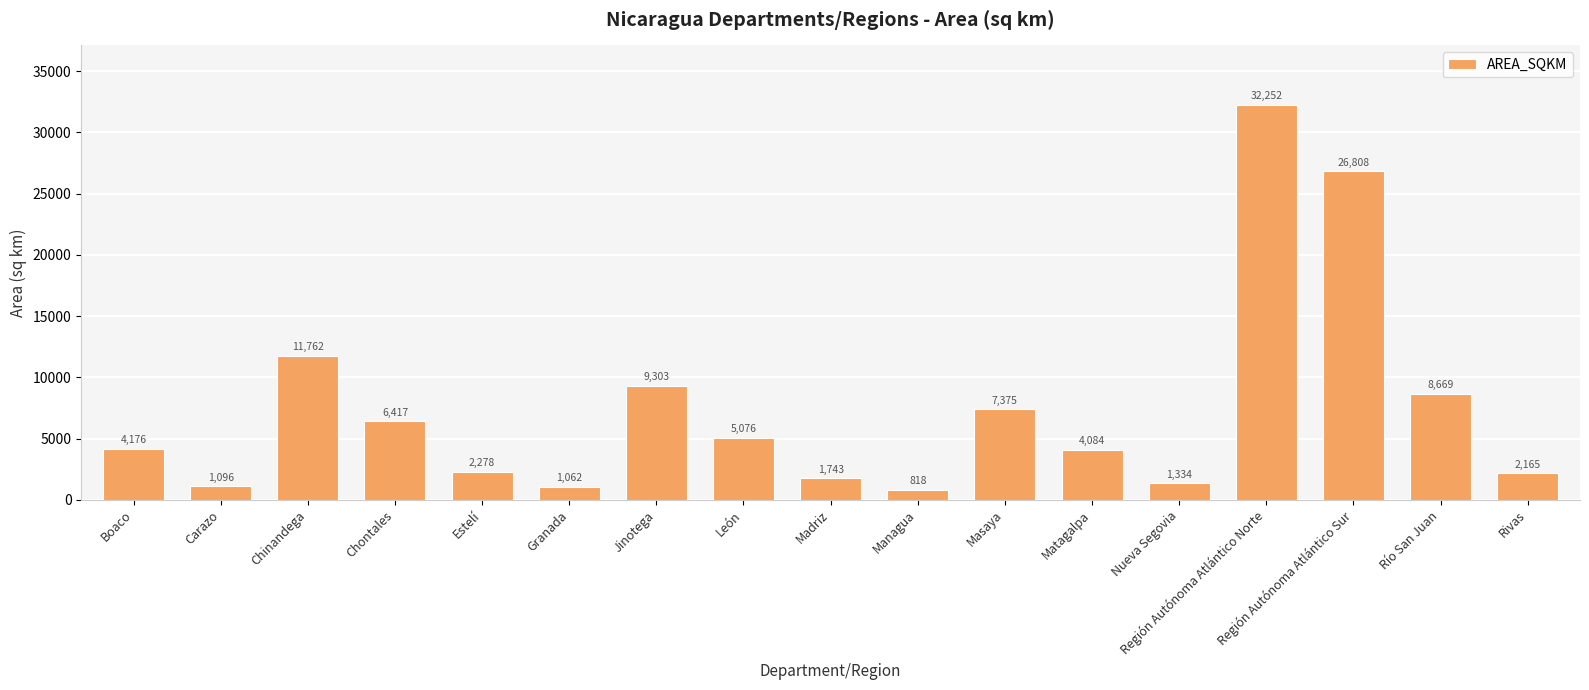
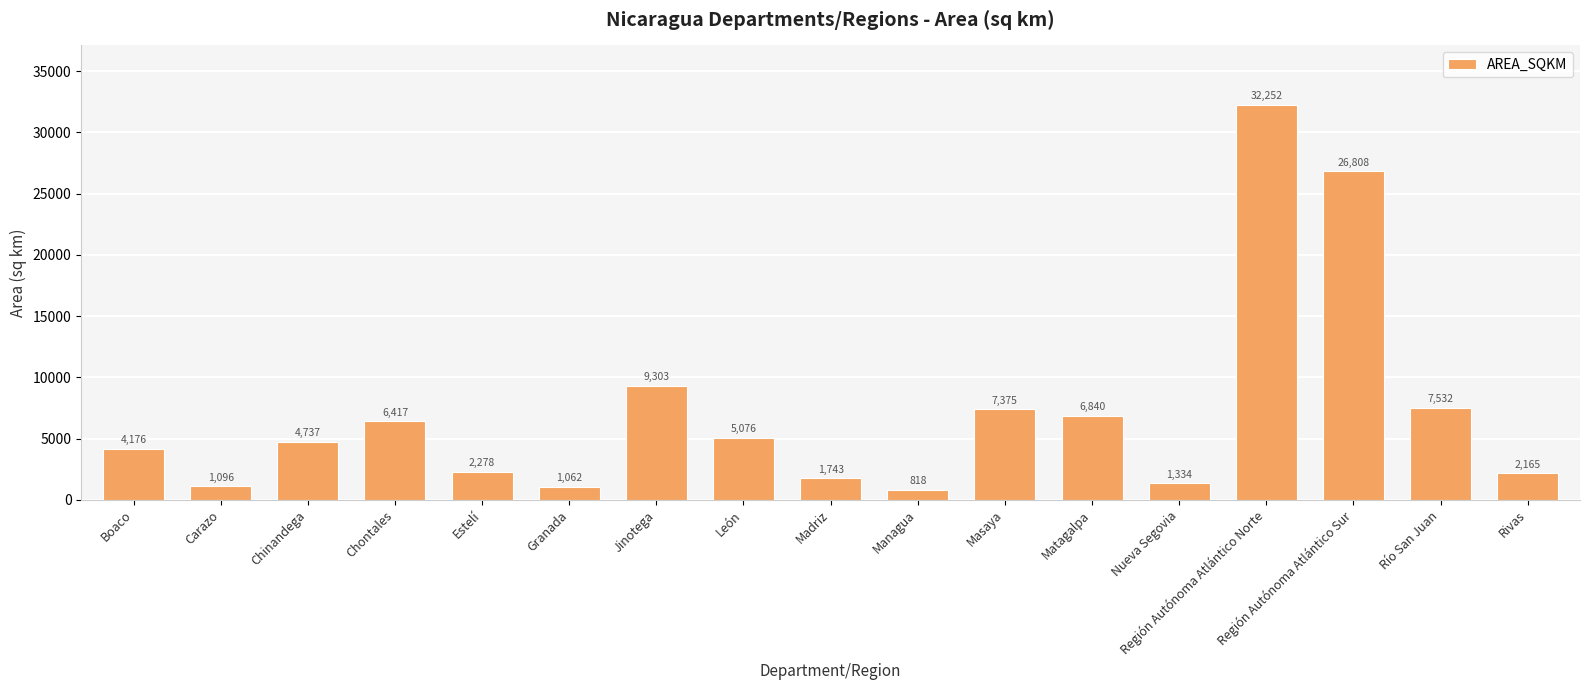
  {
    "Boaco": "4,176",
    "Carazo": "1,096",
-   "Chinandega": "11,762",
+   "Chinandega": "4,737",
    "Chontales": "6,417",
    "Estelí": "2,278",
    "Granada": "1,062",
    "Jinotega": "9,303",
    "León": "5,076",
    "Madriz": "1,743",
    "Managua": "818",
    "Masaya": "7,375",
-   "Matagalpa": "4,084",
+   "Matagalpa": "6,840",
    "Nueva Segovia": "1,334",
    "Región Autónoma Atlántico Norte": "32,252",
    "Región Autónoma Atlántico Sur": "26,808",
-   "Río San Juan": "8,669",
+   "Río San Juan": "7,532",
    "Rivas": "2,165"
  }
